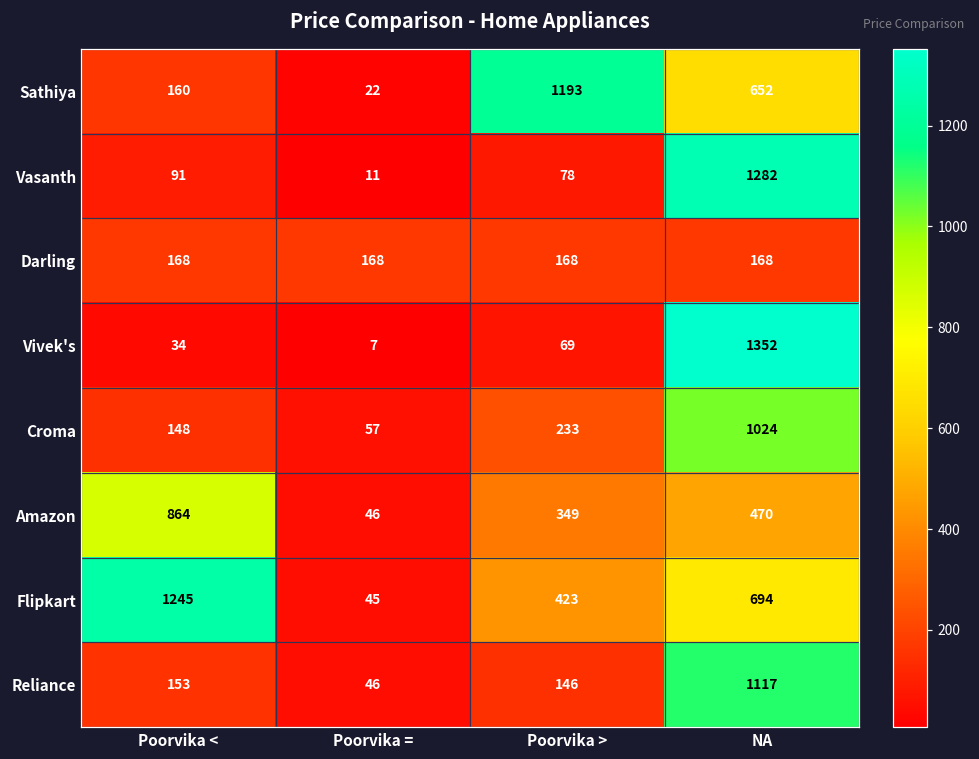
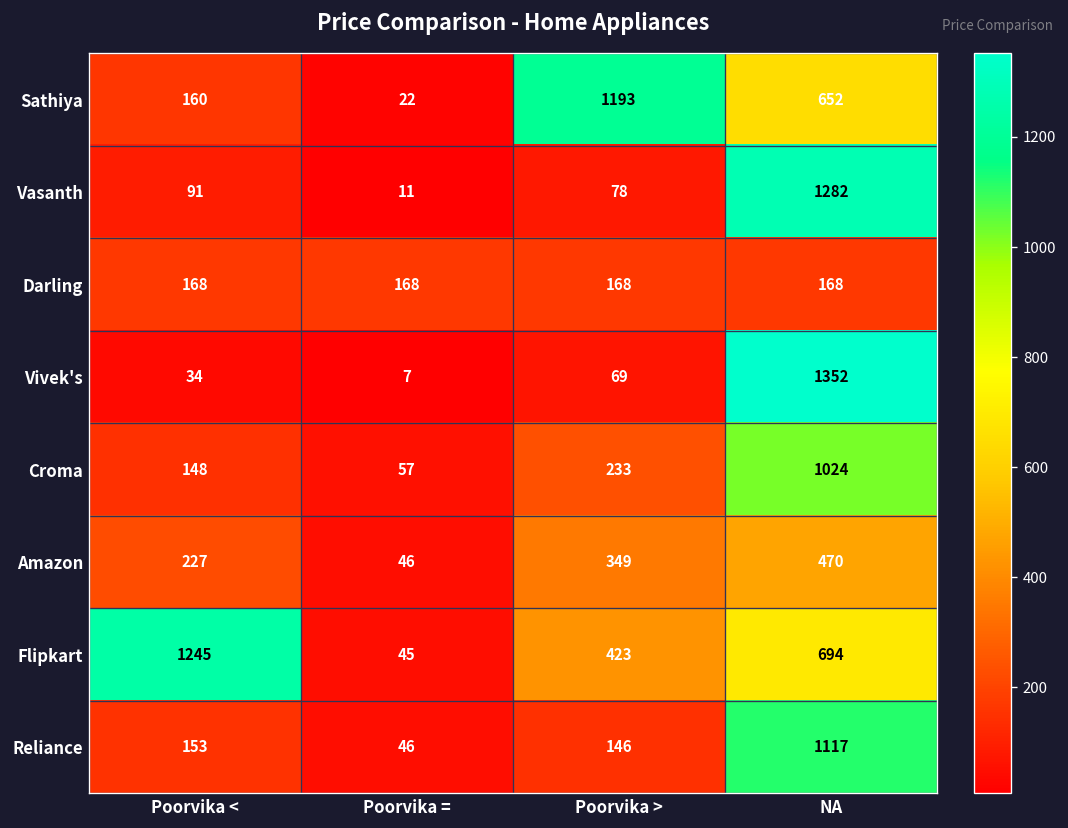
  {
    "Sathiya": {
      "Poorvika <": 160,
      "Poorvika =": 22,
      "Poorvika >": 1193,
      "NA": 652
    },
    "Vasanth": {
      "Poorvika <": 91,
      "Poorvika =": 11,
      "Poorvika >": 78,
      "NA": 1282
    },
    "Darling": {
      "Poorvika <": 168,
      "Poorvika =": 168,
      "Poorvika >": 168,
      "NA": 168
    },
    "Vivek's": {
      "Poorvika <": 34,
      "Poorvika =": 7,
      "Poorvika >": 69,
      "NA": 1352
    },
    "Croma": {
      "Poorvika <": 148,
      "Poorvika =": 57,
      "Poorvika >": 233,
      "NA": 1024
    },
    "Amazon": {
-     "Poorvika <": 864,
+     "Poorvika <": 227,
      "Poorvika =": 46,
      "Poorvika >": 349,
      "NA": 470
    },
    "Flipkart": {
      "Poorvika <": 1245,
      "Poorvika =": 45,
      "Poorvika >": 423,
      "NA": 694
    },
    "Reliance": {
      "Poorvika <": 153,
      "Poorvika =": 46,
      "Poorvika >": 146,
      "NA": 1117
    }
  }
